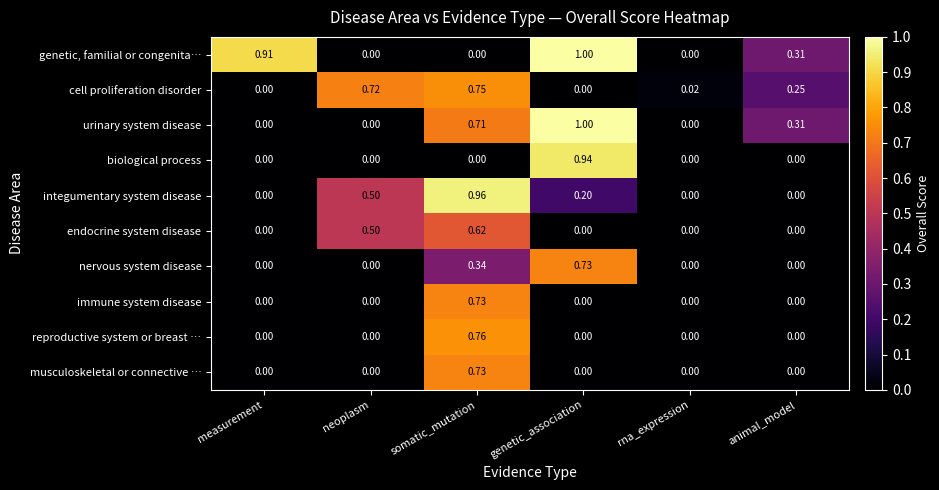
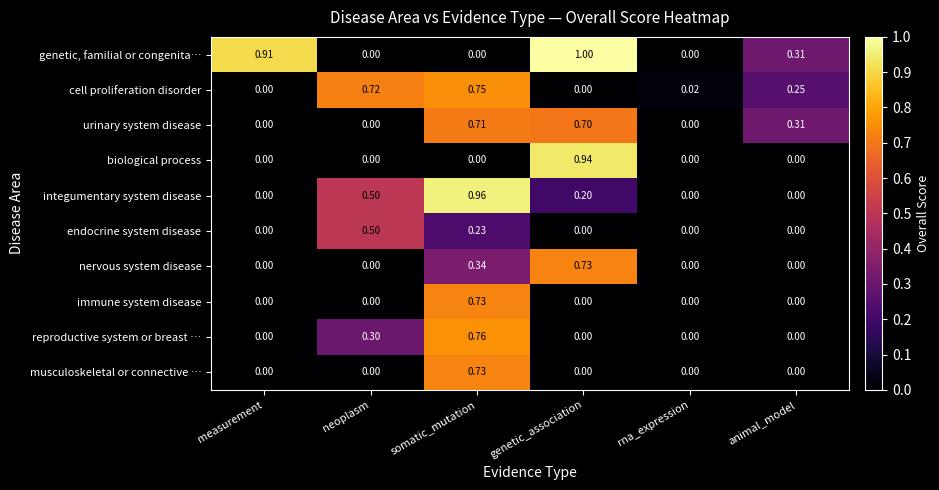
  {
    "genetic, familial or congenita…": {
      "measurement": 0.91,
      "neoplasm": 0.00,
      "somatic_mutation": 0.00,
      "genetic_association": 1.00,
      "rna_expression": 0.00,
      "animal_model": 0.31
    },
    "cell proliferation disorder": {
      "measurement": 0.00,
      "neoplasm": 0.72,
      "somatic_mutation": 0.75,
      "genetic_association": 0.00,
      "rna_expression": 0.02,
      "animal_model": 0.25
    },
    "urinary system disease": {
      "measurement": 0.00,
      "neoplasm": 0.00,
      "somatic_mutation": 0.71,
-     "genetic_association": 1.00,
+     "genetic_association": 0.70,
      "rna_expression": 0.00,
      "animal_model": 0.31
    },
    "biological process": {
      "measurement": 0.00,
      "neoplasm": 0.00,
      "somatic_mutation": 0.00,
      "genetic_association": 0.94,
      "rna_expression": 0.00,
      "animal_model": 0.00
    },
    "integumentary system disease": {
      "measurement": 0.00,
      "neoplasm": 0.50,
      "somatic_mutation": 0.96,
      "genetic_association": 0.20,
      "rna_expression": 0.00,
      "animal_model": 0.00
    },
    "endocrine system disease": {
      "measurement": 0.00,
      "neoplasm": 0.50,
-     "somatic_mutation": 0.62,
+     "somatic_mutation": 0.23,
      "genetic_association": 0.00,
      "rna_expression": 0.00,
      "animal_model": 0.00
    },
    "nervous system disease": {
      "measurement": 0.00,
      "neoplasm": 0.00,
      "somatic_mutation": 0.34,
      "genetic_association": 0.73,
      "rna_expression": 0.00,
      "animal_model": 0.00
    },
    "immune system disease": {
      "measurement": 0.00,
      "neoplasm": 0.00,
      "somatic_mutation": 0.73,
      "genetic_association": 0.00,
      "rna_expression": 0.00,
      "animal_model": 0.00
    },
    "reproductive system or breast …": {
      "measurement": 0.00,
-     "neoplasm": 0.00,
+     "neoplasm": 0.30,
      "somatic_mutation": 0.76,
      "genetic_association": 0.00,
      "rna_expression": 0.00,
      "animal_model": 0.00
    },
    "musculoskeletal or connective …": {
      "measurement": 0.00,
      "neoplasm": 0.00,
      "somatic_mutation": 0.73,
      "genetic_association": 0.00,
      "rna_expression": 0.00,
      "animal_model": 0.00
    }
  }
